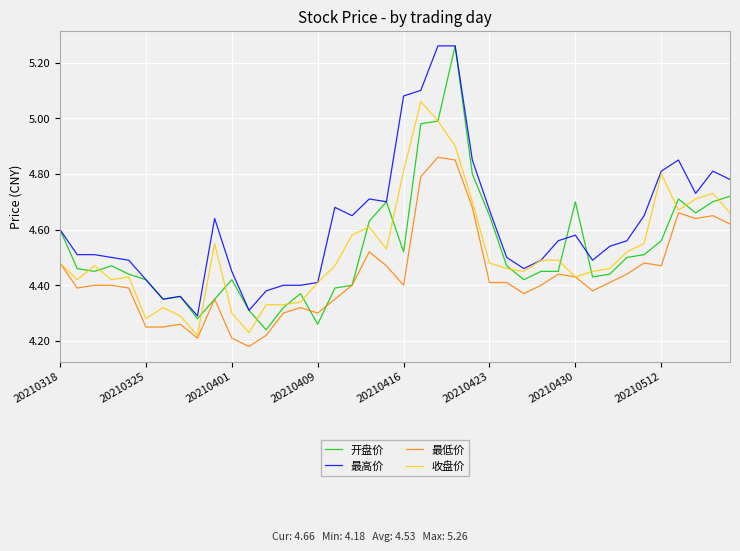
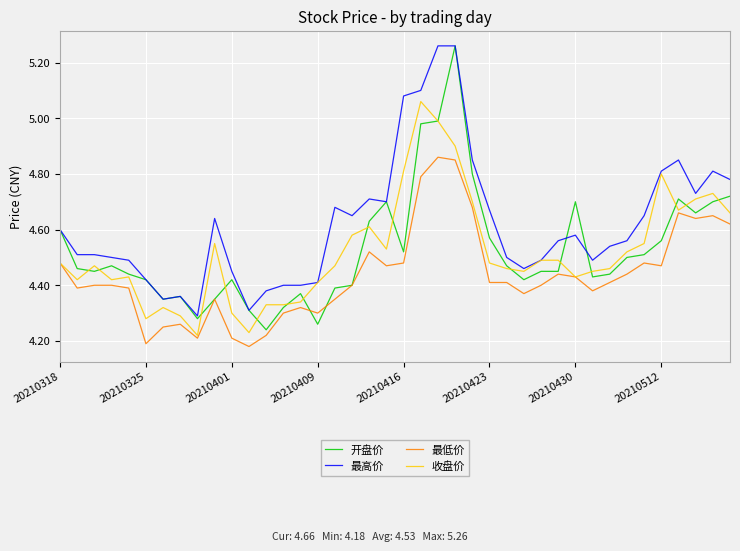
  {
    "开盘价": {
      "20210401": 4.42,
      "20210409": 4.26,
      "20210416": 4.52,
-     "20210423": 4.65,
+     "20210423": 4.57,
      "20210430": 4.70,
      "20210512": 4.56
    },
    "最高价": {
      "20210401": 4.45,
      "20210416": 5.08,
      "20210423": 4.67,
      "20210430": 4.58,
      "20210512": 4.81
    },
    "最低价": {
-     "20210325": 4.25,
+     "20210325": 4.19,
      "20210401": 4.21,
      "20210409": 4.30,
-     "20210416": 4.40,
+     "20210416": 4.48,
      "20210423": 4.41,
      "20210512": 4.47
    },
    "收盘价": {
      "20210325": 4.28,
      "20210401": 4.30,
      "20210416": 4.81,
      "20210423": 4.48,
      "20210512": 4.80
    }
  }
